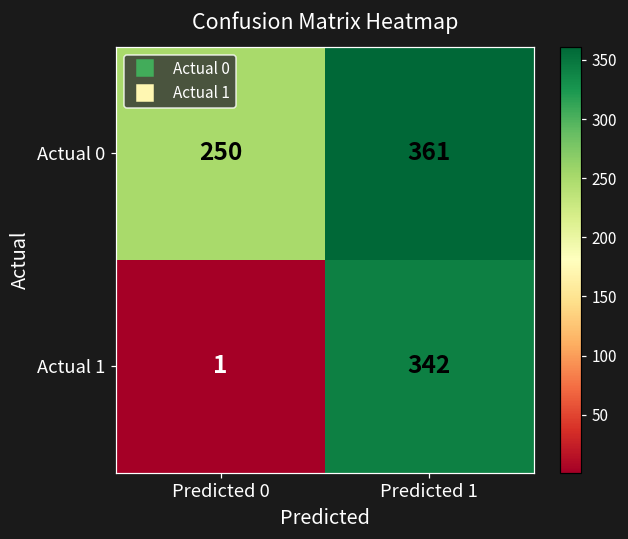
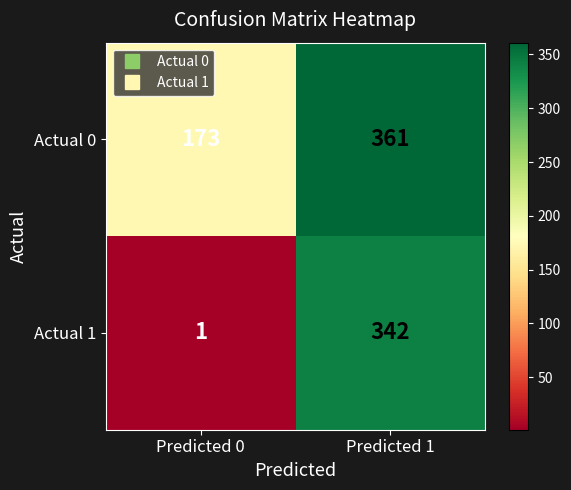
  {
    "Actual 0": {
-     "Predicted 0": 250,
+     "Predicted 0": 173,
      "Predicted 1": 361
    },
    "Actual 1": {
      "Predicted 0": 1,
      "Predicted 1": 342
    }
  }
